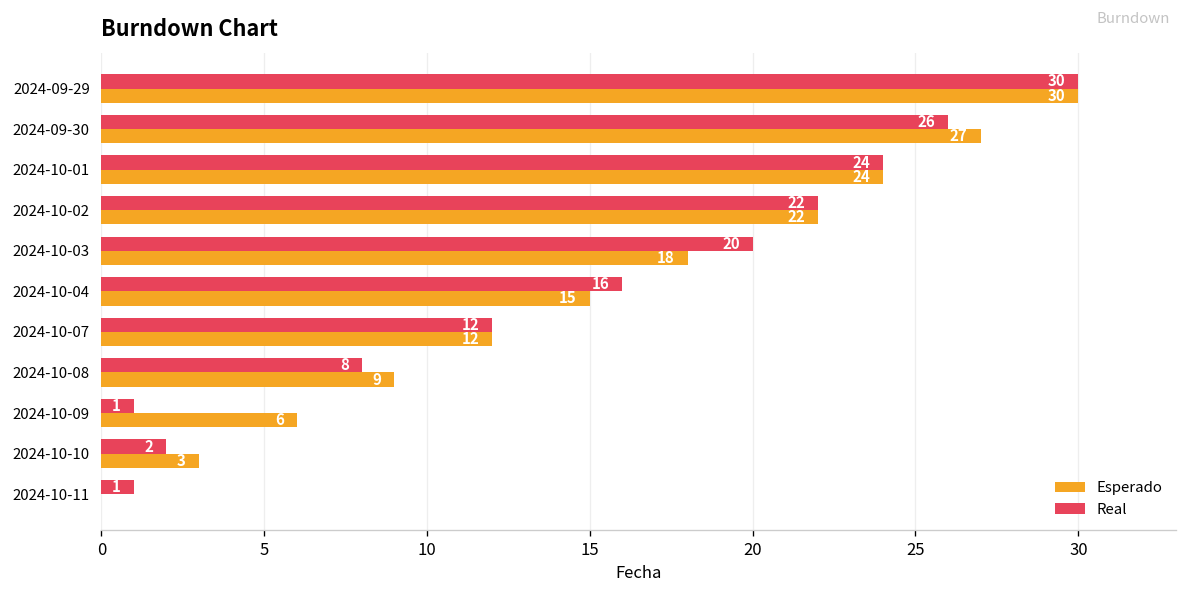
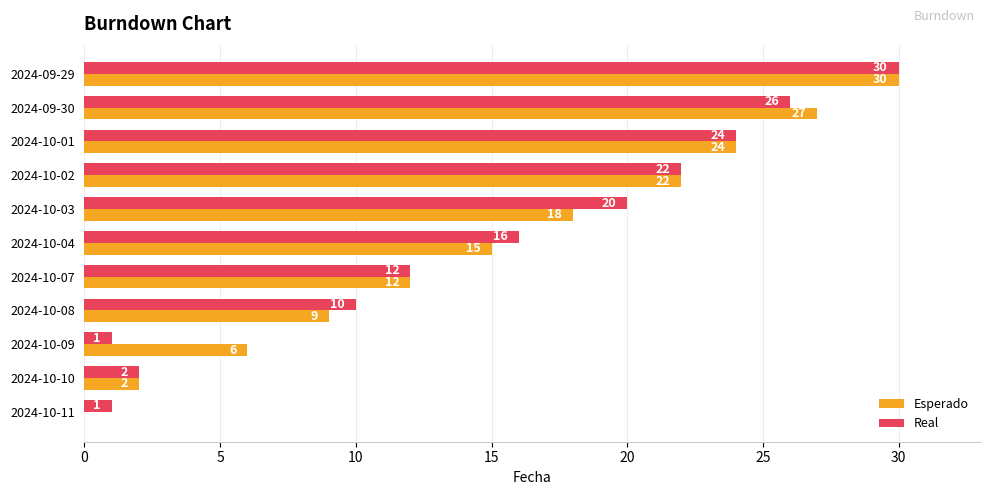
  {
    "Esperado": {
      "2024-09-29": 30,
      "2024-09-30": 27,
      "2024-10-01": 24,
      "2024-10-02": 22,
      "2024-10-03": 18,
      "2024-10-04": 15,
      "2024-10-07": 12,
      "2024-10-08": 9,
      "2024-10-09": 6,
-     "2024-10-10": 3
+     "2024-10-10": 2
    },
    "Real": {
      "2024-09-29": 30,
      "2024-09-30": 26,
      "2024-10-01": 24,
      "2024-10-02": 22,
      "2024-10-03": 20,
      "2024-10-04": 16,
      "2024-10-07": 12,
-     "2024-10-08": 8,
+     "2024-10-08": 10,
      "2024-10-09": 1,
      "2024-10-10": 2,
      "2024-10-11": 1
    }
  }
